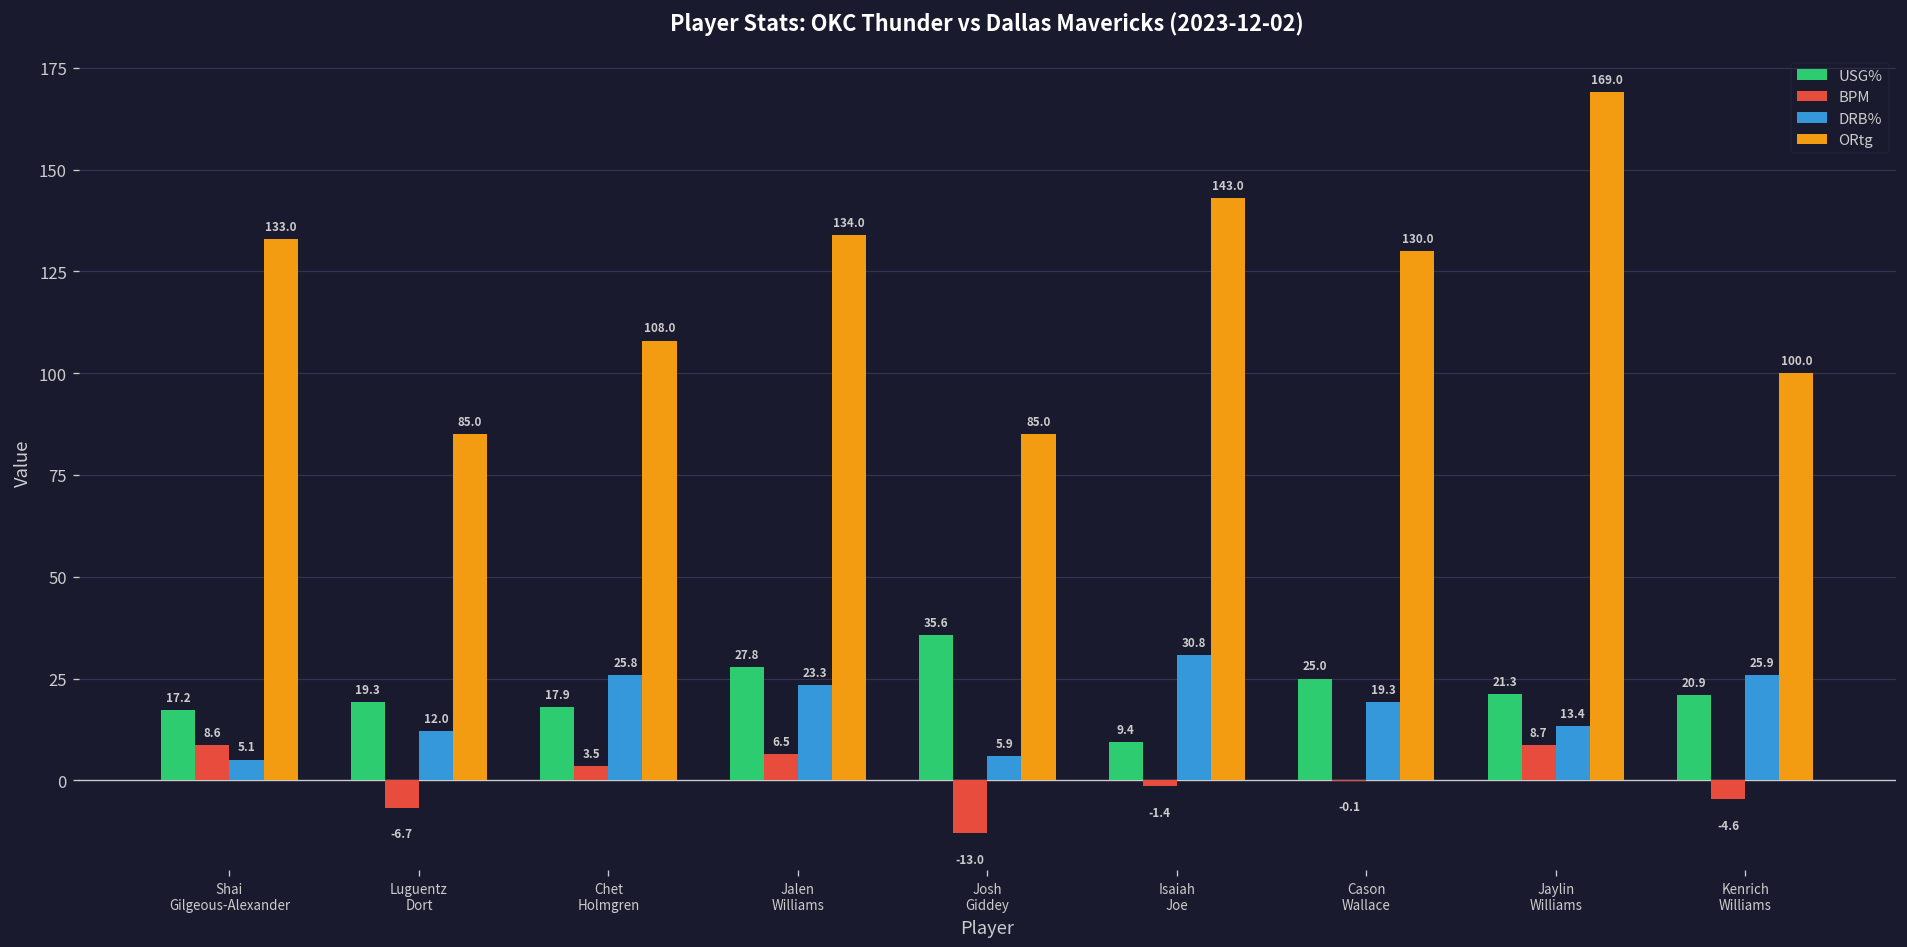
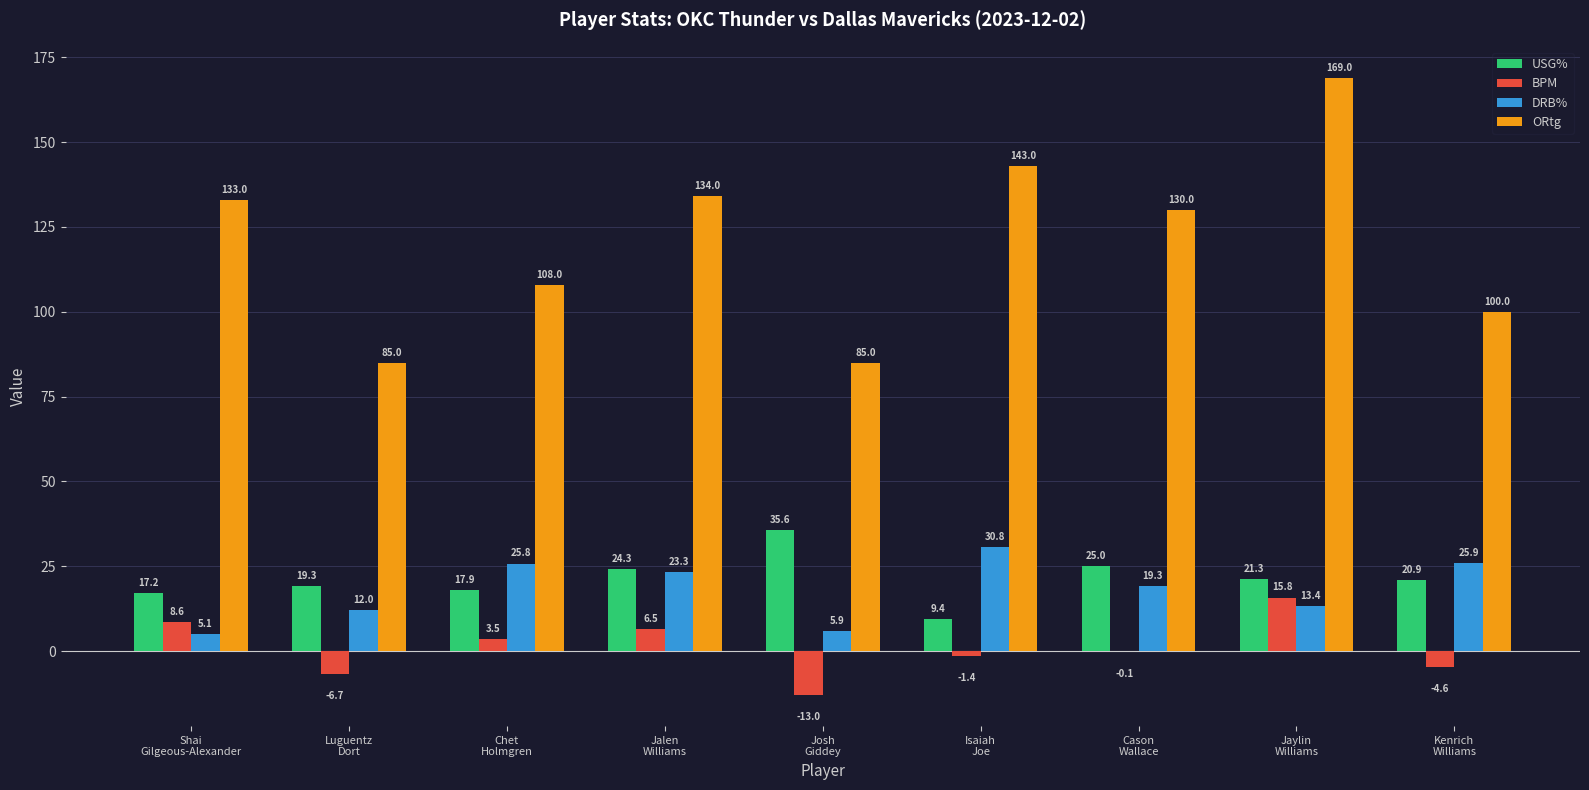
  {
    "USG%": {
      "Shai Gilgeous-Alexander": 17.2,
      "Luguentz Dort": 19.3,
      "Chet Holmgren": 17.9,
-     "Jalen Williams": 27.8,
+     "Jalen Williams": 24.3,
      "Josh Giddey": 35.6,
      "Isaiah Joe": 9.4,
      "Cason Wallace": 25.0,
      "Jaylin Williams": 21.3,
      "Kenrich Williams": 20.9
    },
    "BPM": {
      "Shai Gilgeous-Alexander": 8.6,
      "Luguentz Dort": -6.7,
      "Chet Holmgren": 3.5,
      "Jalen Williams": 6.5,
      "Josh Giddey": -13.0,
      "Isaiah Joe": -1.4,
      "Cason Wallace": -0.1,
-     "Jaylin Williams": 8.7,
+     "Jaylin Williams": 15.8,
      "Kenrich Williams": -4.6
    },
    "DRB%": {
      "Shai Gilgeous-Alexander": 5.1,
      "Luguentz Dort": 12.0,
      "Chet Holmgren": 25.8,
      "Jalen Williams": 23.3,
      "Josh Giddey": 5.9,
      "Isaiah Joe": 30.8,
      "Cason Wallace": 19.3,
      "Jaylin Williams": 13.4,
      "Kenrich Williams": 25.9
    },
    "ORtg": {
      "Shai Gilgeous-Alexander": 133.0,
      "Luguentz Dort": 85.0,
      "Chet Holmgren": 108.0,
      "Jalen Williams": 134.0,
      "Josh Giddey": 85.0,
      "Isaiah Joe": 143.0,
      "Cason Wallace": 130.0,
      "Jaylin Williams": 169.0,
      "Kenrich Williams": 100.0
    }
  }
